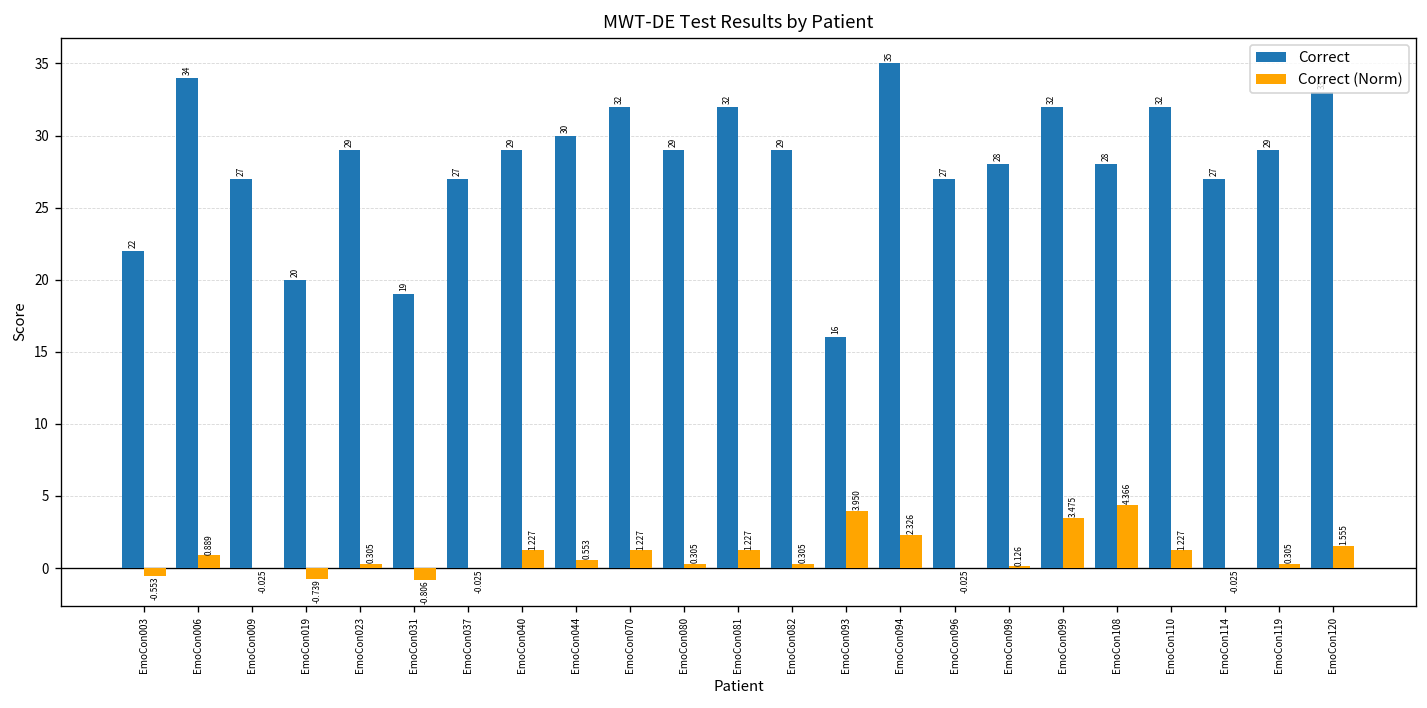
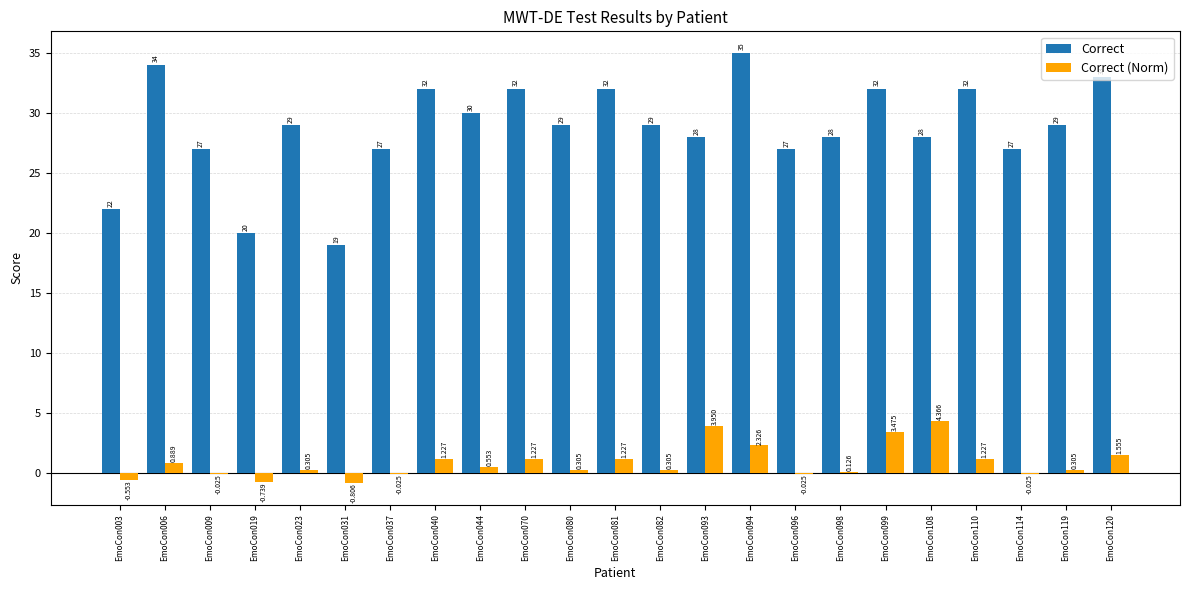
  {
    "Correct": {
      "EmoCon003": 22,
      "EmoCon006": 34,
      "EmoCon009": 27,
      "EmoCon019": 20,
      "EmoCon023": 29,
      "EmoCon031": 19,
      "EmoCon037": 27,
-     "EmoCon040": 29,
+     "EmoCon040": 32,
      "EmoCon044": 30,
      "EmoCon070": 32,
      "EmoCon080": 29,
      "EmoCon081": 32,
      "EmoCon082": 29,
-     "EmoCon093": 16,
+     "EmoCon093": 28,
      "EmoCon094": 35,
      "EmoCon096": 27,
      "EmoCon098": 28,
      "EmoCon099": 32,
      "EmoCon108": 28,
      "EmoCon110": 32,
      "EmoCon114": 27,
      "EmoCon119": 29
    },
    "Correct (Norm)": {
      "EmoCon003": -0.553,
      "EmoCon006": 0.889,
      "EmoCon009": -0.025,
      "EmoCon019": -0.739,
      "EmoCon023": 0.305,
      "EmoCon031": -0.806,
      "EmoCon037": -0.025,
      "EmoCon040": 1.227,
      "EmoCon044": 0.553,
      "EmoCon070": 1.227,
      "EmoCon080": 0.305,
      "EmoCon081": 1.227,
      "EmoCon082": 0.305,
      "EmoCon093": 3.950,
      "EmoCon094": 2.326,
      "EmoCon096": -0.025,
      "EmoCon098": 0.126,
      "EmoCon099": 3.475,
      "EmoCon108": 4.366,
      "EmoCon110": 1.227,
      "EmoCon114": -0.025,
      "EmoCon119": 0.305,
      "EmoCon120": 1.555
    }
  }
